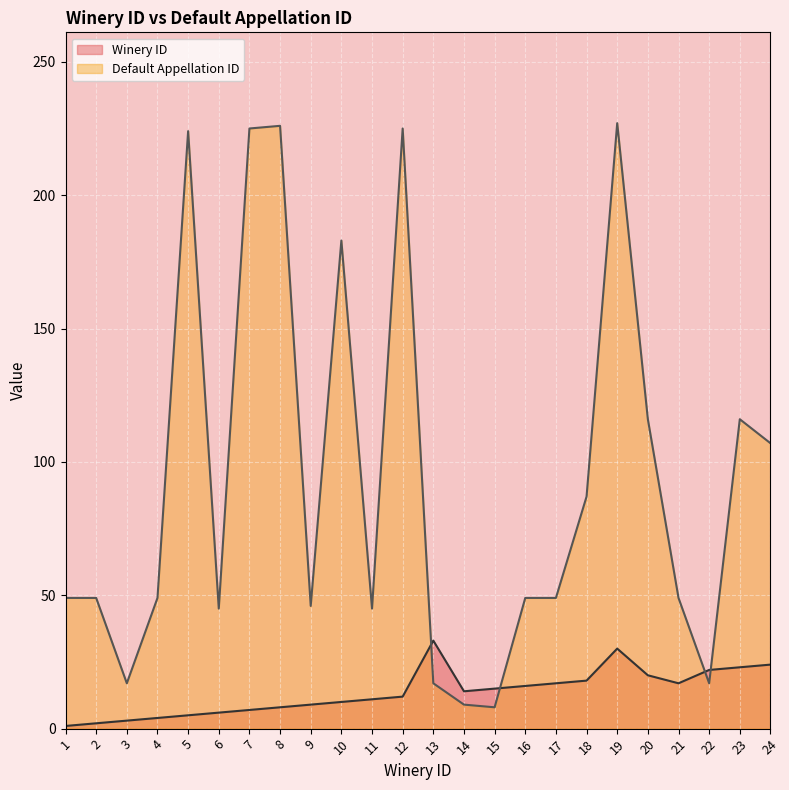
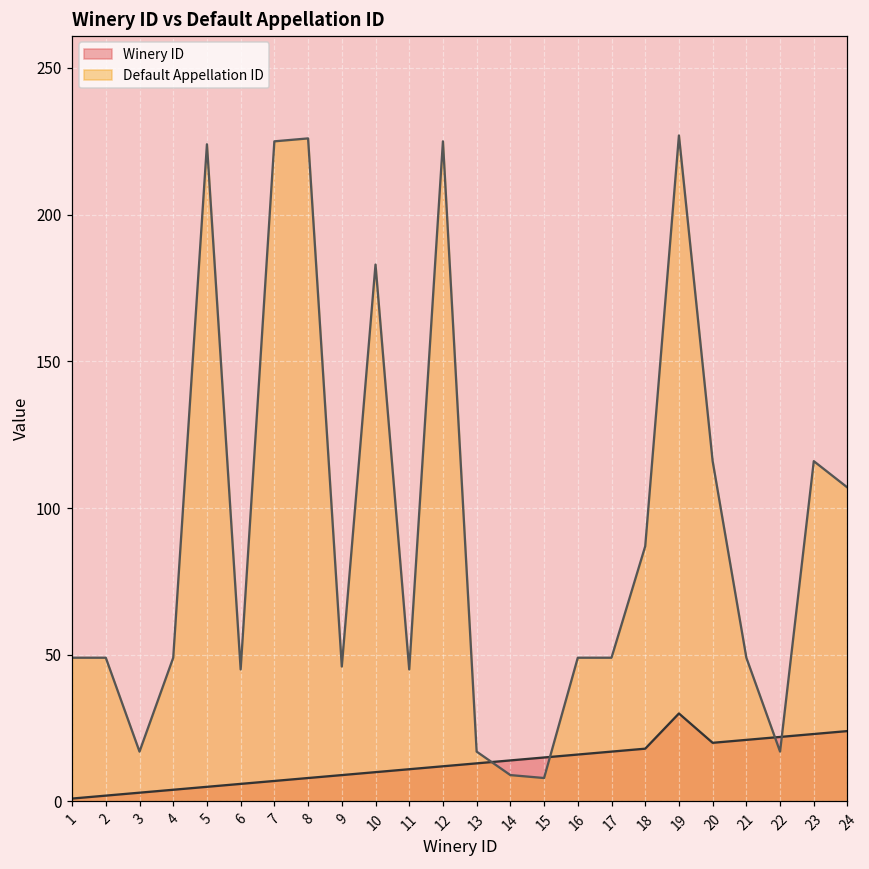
  {
    "Winery ID": {
      "1": 1,
      "2": 2,
      "3": 3,
      "4": 4,
      "5": 5,
      "6": 6,
      "7": 7,
      "8": 8,
      "9": 9,
      "10": 10,
      "11": 11,
      "12": 12,
-     "13": 33,
+     "13": 13,
      "14": 14,
      "15": 15,
      "16": 16,
      "17": 17,
      "18": 18,
      "19": 30,
      "20": 20,
-     "21": 17,
+     "21": 21,
      "22": 22,
      "23": 23,
      "24": 24
    },
    "Default Appellation ID": {
      "1": 49,
      "2": 49,
      "3": 17,
      "4": 49,
      "5": 224,
      "6": 45,
      "7": 225,
      "8": 226,
      "9": 46,
      "10": 183,
      "11": 45,
      "12": 225,
      "13": 17,
      "14": 9,
      "15": 8,
      "16": 49,
      "17": 49,
      "18": 87,
      "19": 227,
      "20": 116,
      "21": 49,
      "22": 17,
      "23": 116,
      "24": 107
    }
  }
